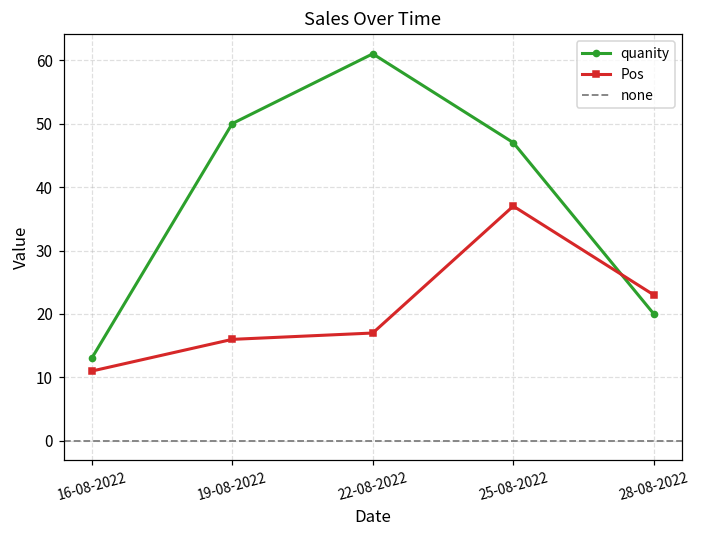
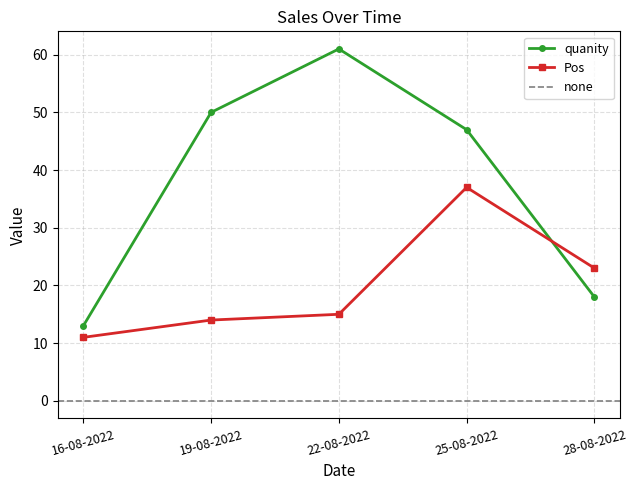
  {
    "quanity": {
      "16-08-2022": 13,
      "19-08-2022": 50,
      "22-08-2022": 61,
      "25-08-2022": 47,
-     "28-08-2022": 20
+     "28-08-2022": 18
    },
    "Pos": {
      "16-08-2022": 11,
-     "19-08-2022": 16,
-     "22-08-2022": 17,
+     "19-08-2022": 14,
+     "22-08-2022": 15,
      "25-08-2022": 37,
      "28-08-2022": 23
    }
  }
